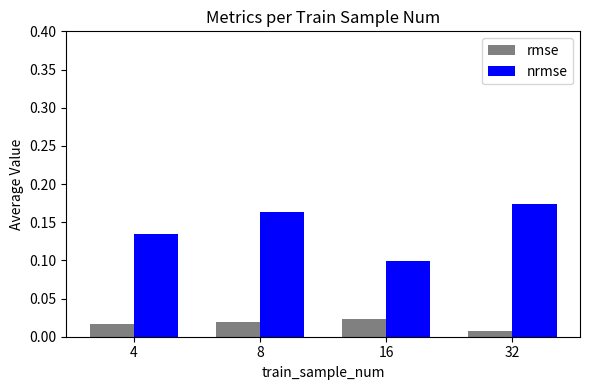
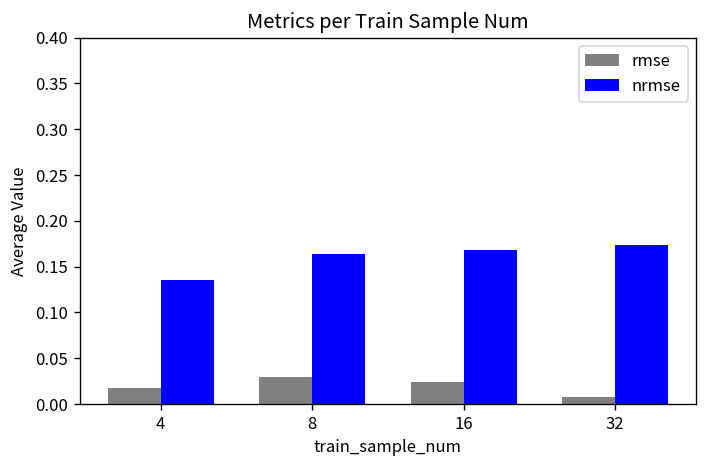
  {
    "rmse": {
      "4": 0.02,
-     "8": 0.02,
+     "8": 0.03,
      "16": 0.02,
      "32": 0.01
    },
    "nrmse": {
      "4": 0.14,
      "8": 0.16,
-     "16": 0.10,
+     "16": 0.17,
      "32": 0.17
    }
  }
